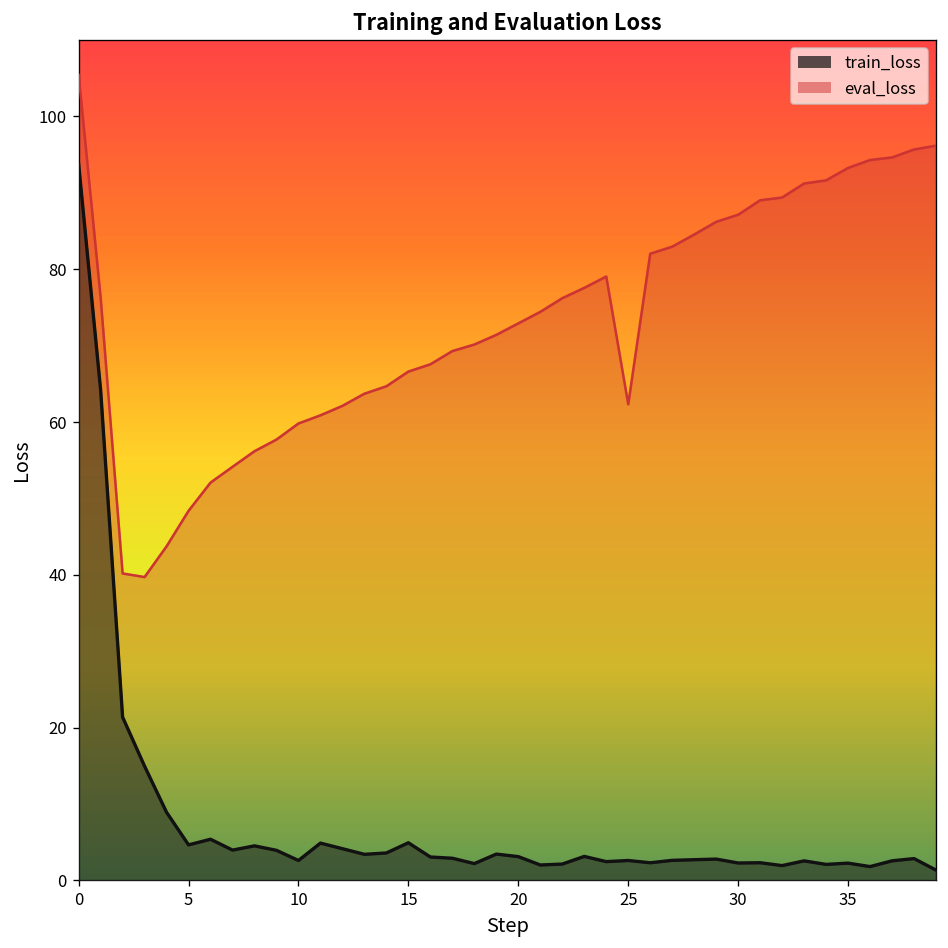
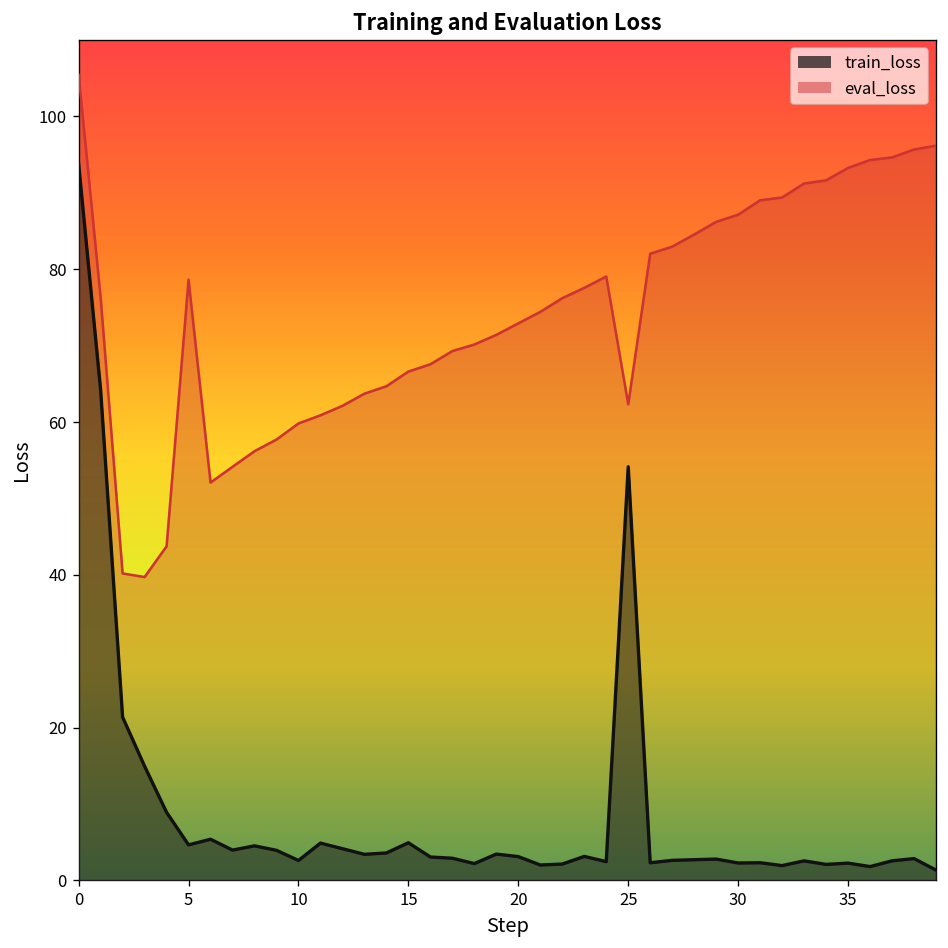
  {
    "eval_loss": {
      "0": 105,
-     "5": 48,
+     "5": 79,
      "10": 60,
      "15": 67,
      "20": 73,
      "25": 62,
      "30": 87,
      "35": 93
    },
    "train_loss": {
      "0": 94,
      "5": 5,
      "10": 3,
      "15": 5,
      "20": 3,
-     "25": 3,
+     "25": 54,
      "30": 2,
      "35": 2
    }
  }
